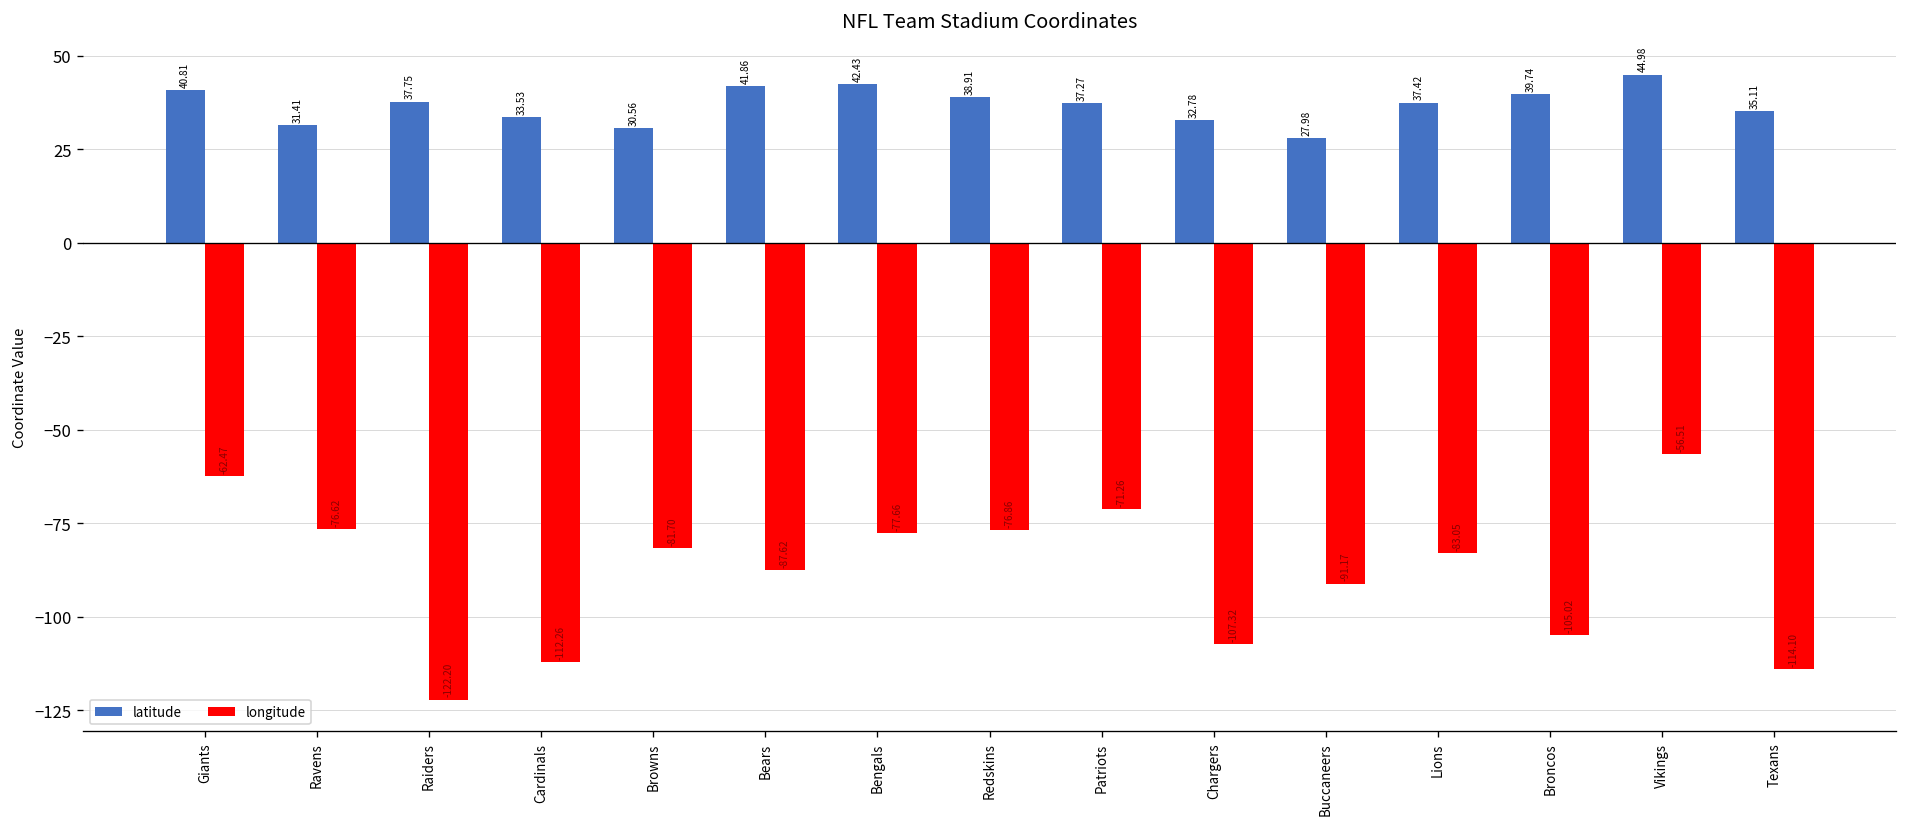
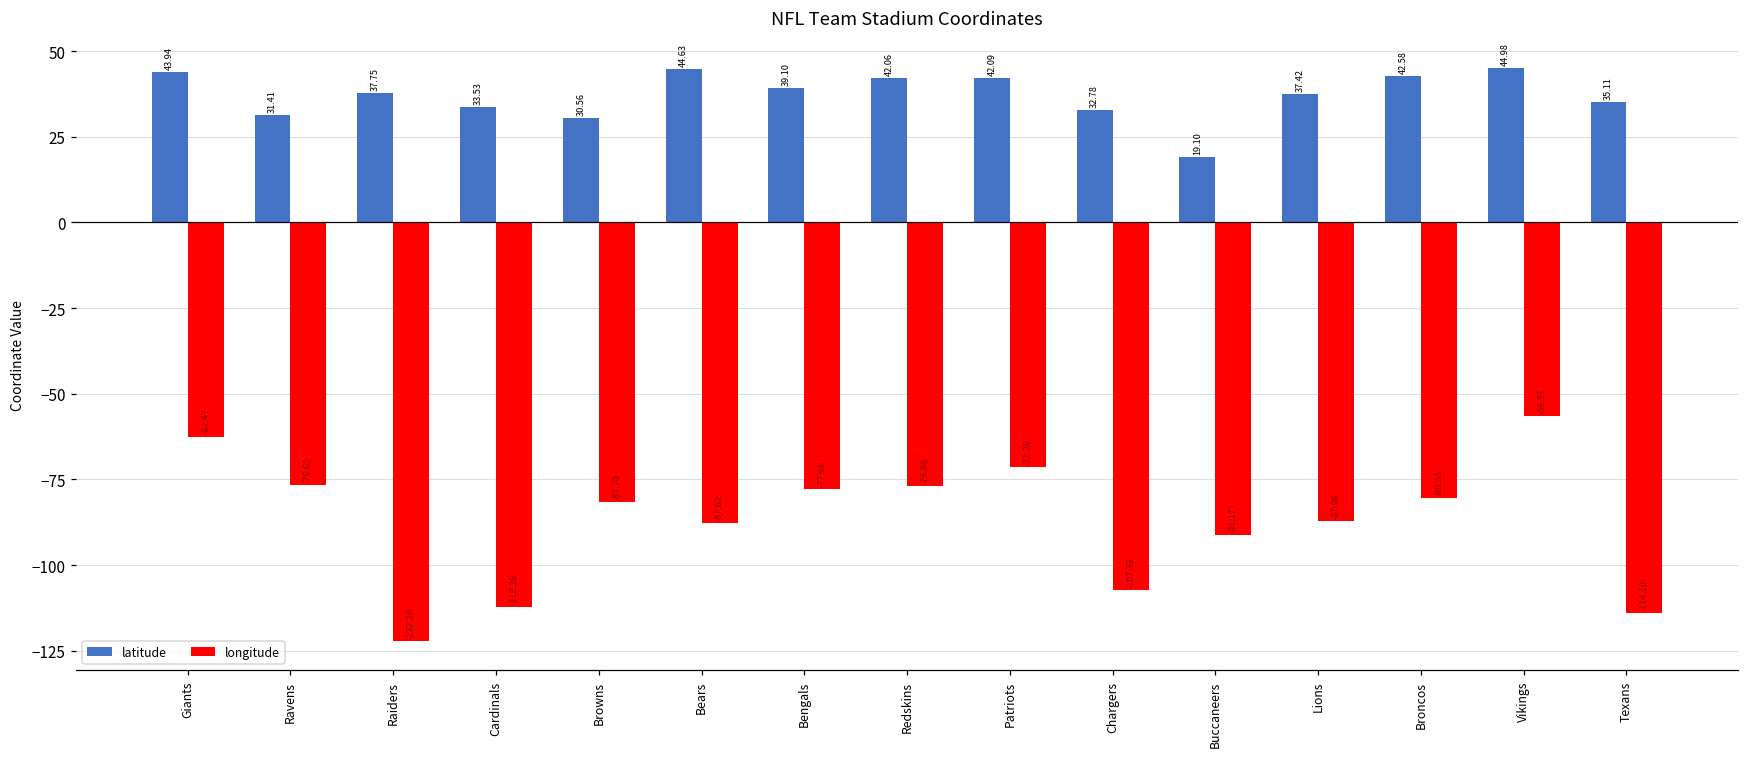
  {
    "latitude": {
-     "Giants": 40.81,
+     "Giants": 43.94,
      "Ravens": 31.41,
      "Raiders": 37.75,
      "Cardinals": 33.53,
      "Browns": 30.56,
-     "Bears": 41.86,
-     "Bengals": 42.43,
-     "Redskins": 38.91,
-     "Patriots": 37.27,
+     "Bears": 44.63,
+     "Bengals": 39.10,
+     "Redskins": 42.06,
+     "Patriots": 42.09,
      "Chargers": 32.78,
-     "Buccaneers": 27.98,
+     "Buccaneers": 19.10,
      "Lions": 37.42,
-     "Broncos": 39.74,
+     "Broncos": 42.58,
      "Vikings": 44.98,
      "Texans": 35.11
    },
    "longitude": {
      "Giants": -62.47,
      "Ravens": -76.62,
      "Raiders": -122.20,
      "Cardinals": -112.26,
      "Browns": -81.70,
      "Bears": -87.62,
      "Bengals": -77.66,
      "Redskins": -76.86,
      "Patriots": -71.26,
      "Chargers": -107.32,
      "Buccaneers": -91.17,
-     "Lions": -83.05,
-     "Broncos": -105.02,
+     "Lions": -87.06,
+     "Broncos": -80.53,
      "Vikings": -56.51,
      "Texans": -114.10
    }
  }
